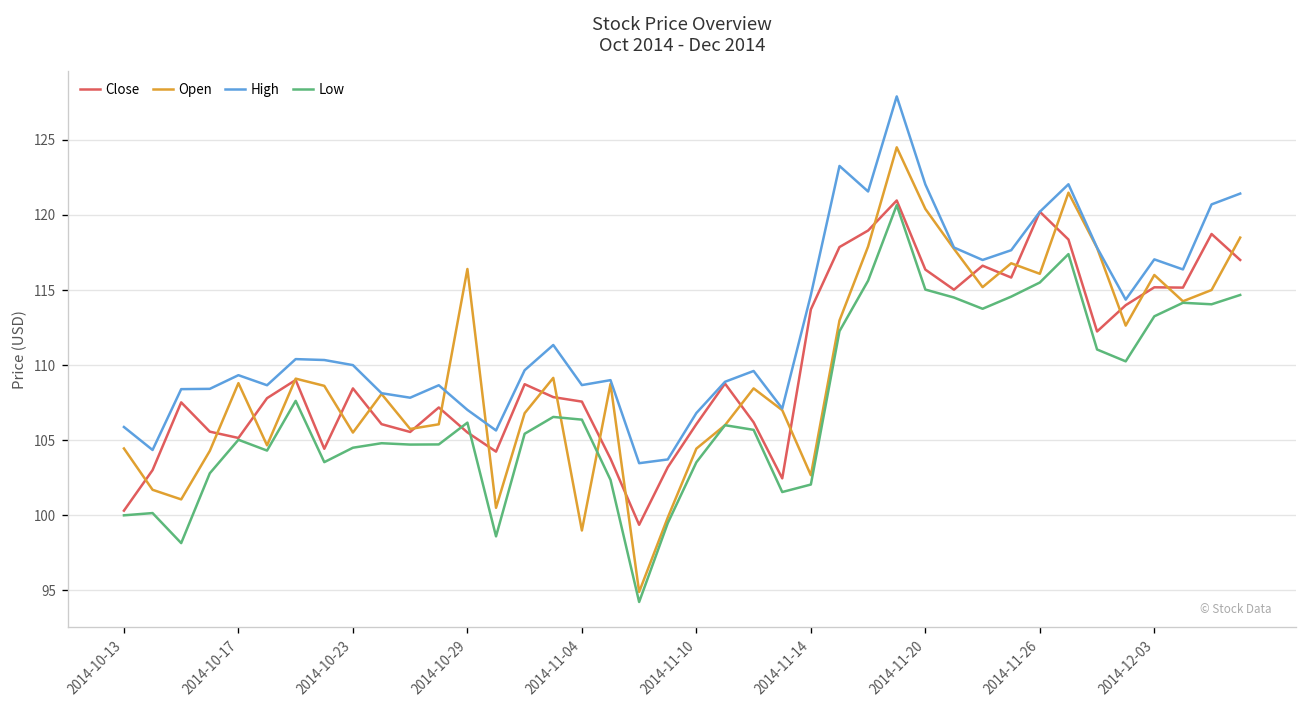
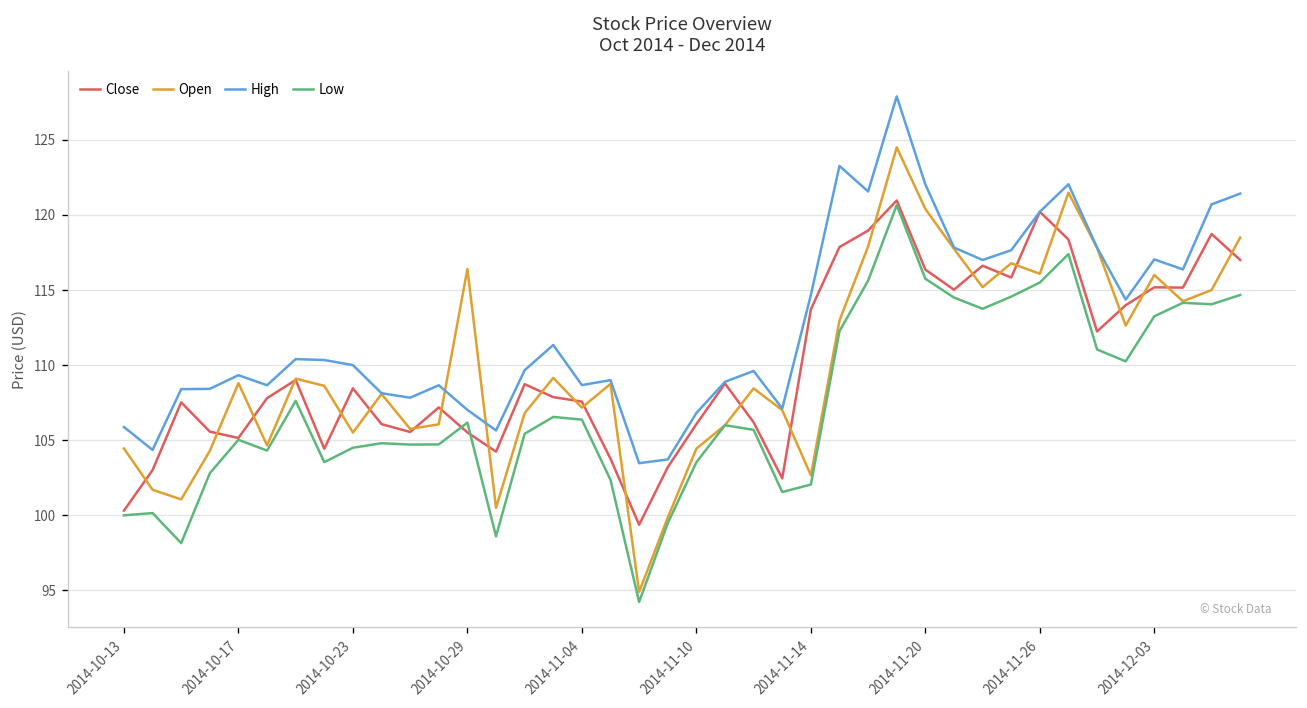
  {
    "Close": {
      "2014-10-13": 100.3,
      "2014-10-23": 108.5,
      "2014-10-29": 105.5,
      "2014-11-04": 107.6,
      "2014-11-10": 106.1,
      "2014-11-14": 113.7,
      "2014-11-20": 116.4,
      "2014-12-03": 115.2
    },
    "Open": {
      "2014-10-13": 104.5,
      "2014-10-17": 108.8,
      "2014-10-23": 105.5,
      "2014-10-29": 116.4,
-     "2014-11-04": 99.0,
+     "2014-11-04": 107.2,
      "2014-11-10": 104.4,
      "2014-11-14": 102.7,
      "2014-11-20": 120.4,
      "2014-11-26": 116.1,
      "2014-12-03": 116.0
    },
    "High": {
      "2014-10-13": 105.9,
      "2014-10-17": 109.3,
      "2014-10-23": 110.0,
      "2014-10-29": 107.0,
      "2014-11-04": 108.7,
      "2014-11-10": 106.8,
      "2014-11-14": 114.7,
      "2014-11-20": 122.0,
      "2014-12-03": 117.0
    },
    "Low": {
      "2014-10-13": 100.0,
      "2014-10-23": 104.5,
      "2014-10-29": 106.2,
      "2014-11-04": 106.4,
      "2014-11-10": 103.5,
      "2014-11-14": 102.1,
-     "2014-11-20": 115.0,
+     "2014-11-20": 115.8,
      "2014-11-26": 115.5,
      "2014-12-03": 113.3
    }
  }
